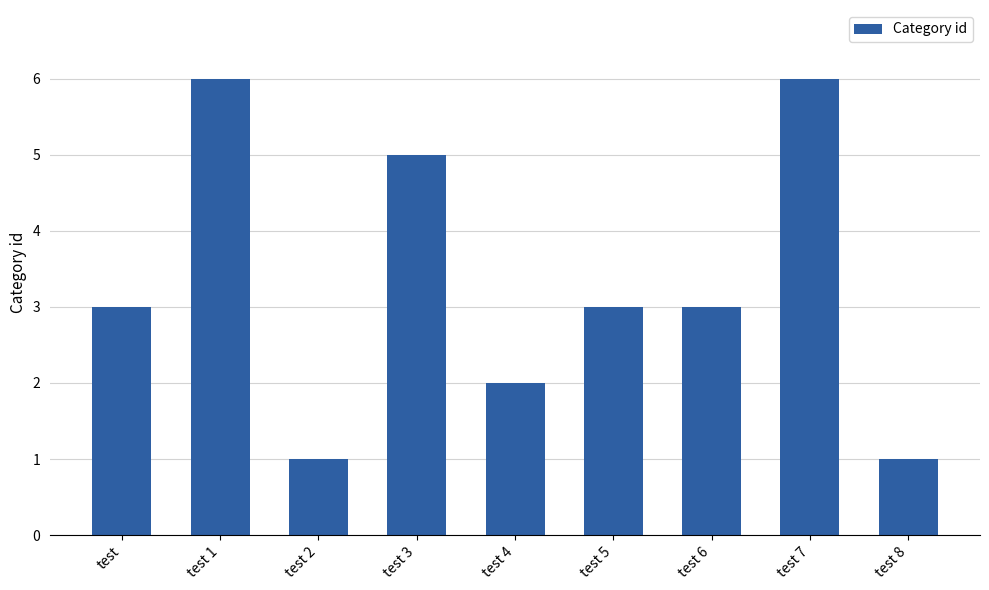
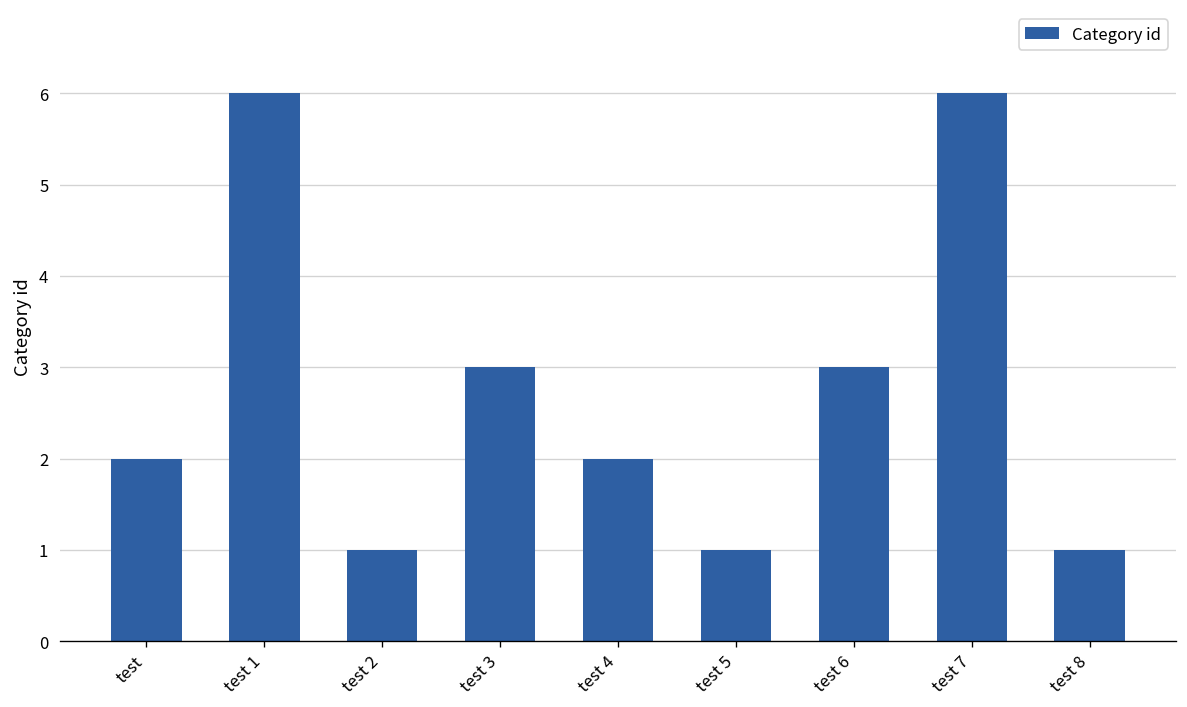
  {
-   "test": 3,
+   "test": 2,
    "test 1": 6,
    "test 2": 1,
-   "test 3": 5,
+   "test 3": 3,
    "test 4": 2,
-   "test 5": 3,
+   "test 5": 1,
    "test 6": 3,
    "test 7": 6,
    "test 8": 1
  }
